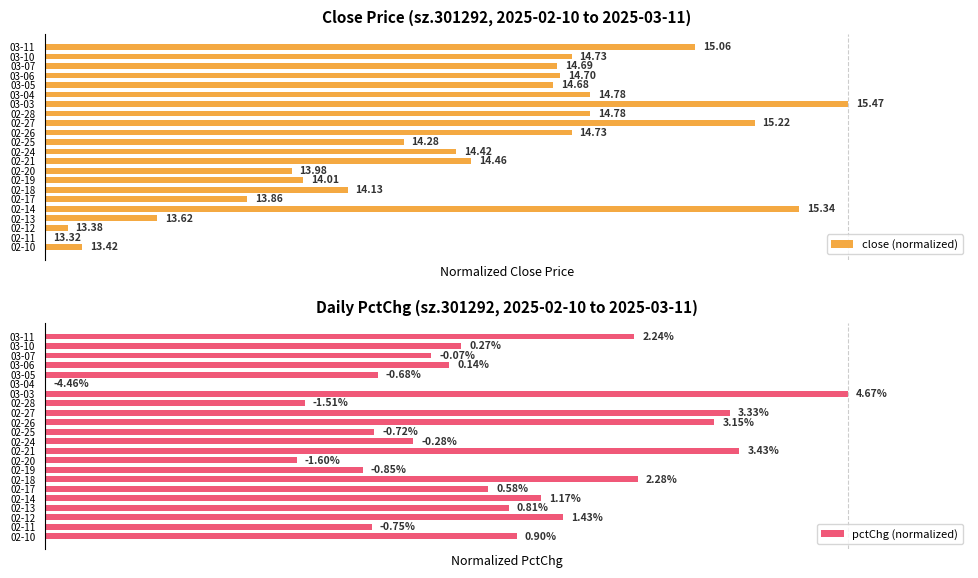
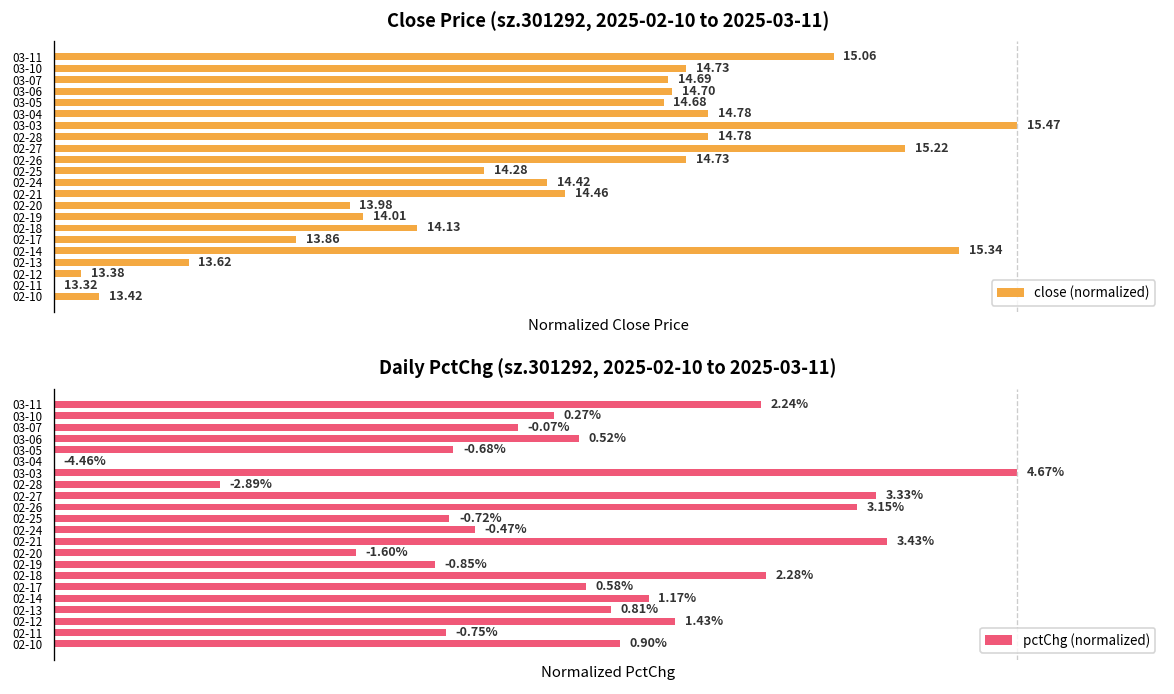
  {
    "Daily PctChg (sz.301292, 2025-02-10 to 2025-03-11)": {
-     "03-06": "0.14%",
-     "02-28": "-1.51%",
-     "02-24": "-0.28%"
+     "03-06": "0.52%",
+     "02-28": "-2.89%",
+     "02-24": "-0.47%"
    }
  }
